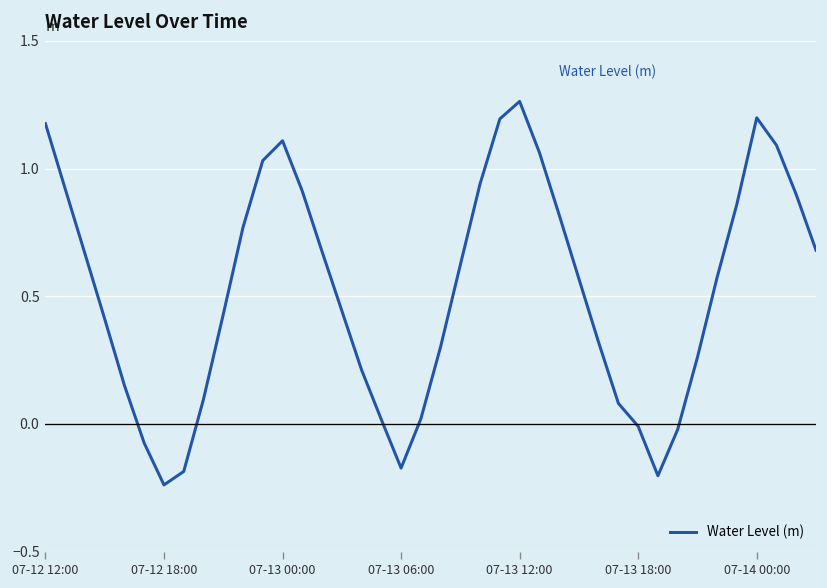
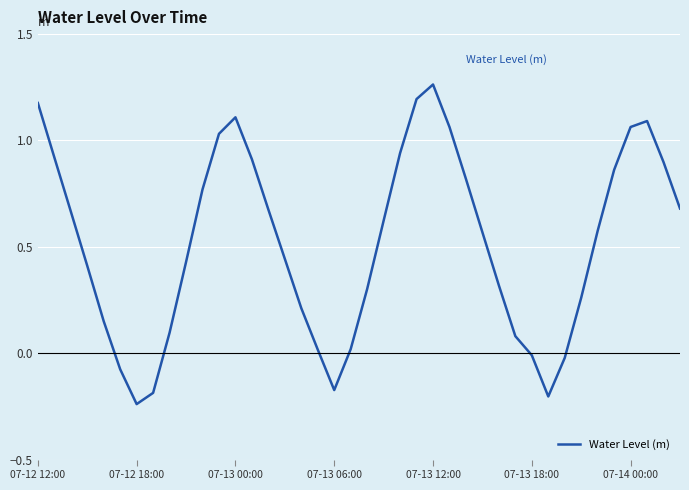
  {
    "07-12 12:00": 1.18,
    "07-12 18:00": -0.24,
    "07-13 00:00": 1.11,
    "07-13 06:00": -0.17,
    "07-13 12:00": 1.26,
    "07-13 18:00": -0.01,
-   "07-14 00:00": 1.20
+   "07-14 00:00": 1.06
  }
